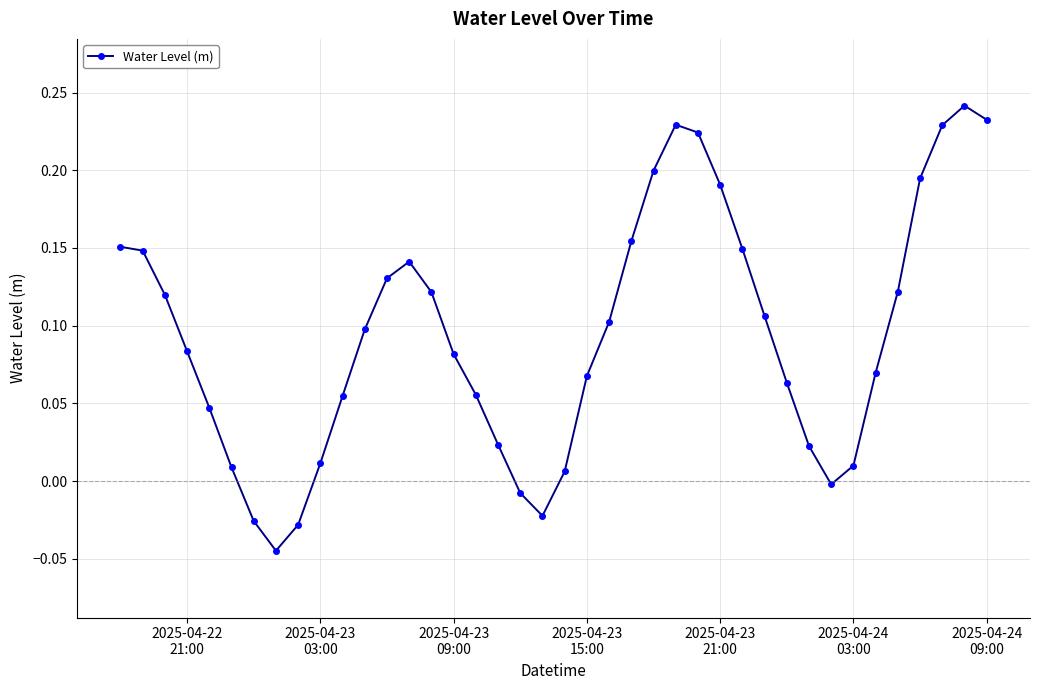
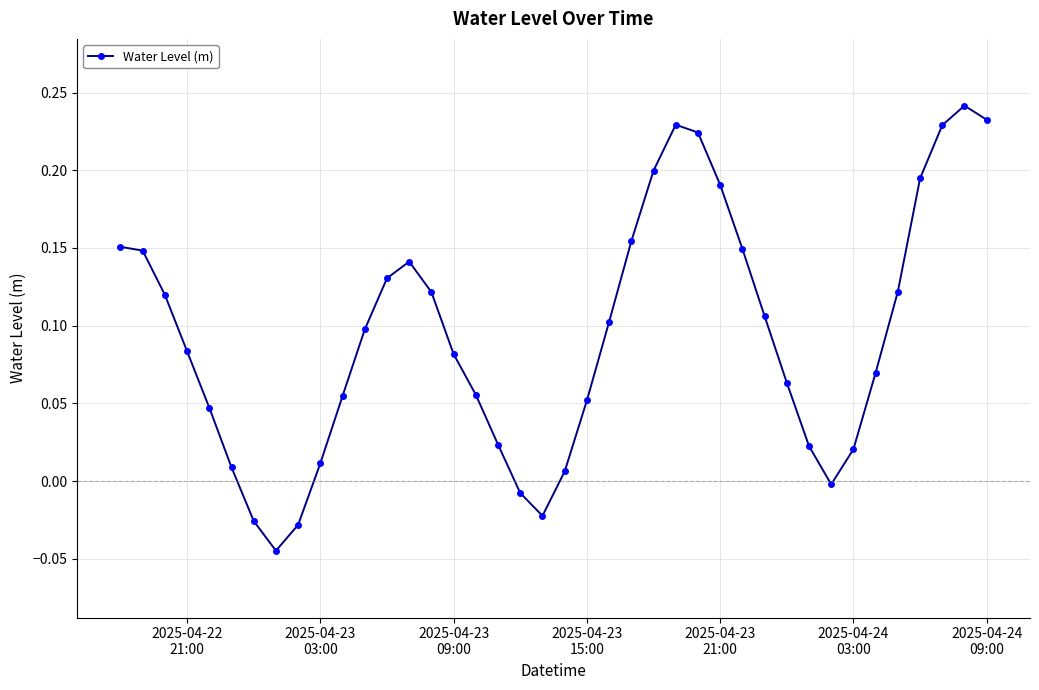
  {
    "2025-04-22 21:00": 0.083,
    "2025-04-23 03:00": 0.011,
    "2025-04-23 09:00": 0.082,
-   "2025-04-23 15:00": 0.068,
+   "2025-04-23 15:00": 0.052,
    "2025-04-23 21:00": 0.191,
-   "2025-04-24 03:00": 0.010,
+   "2025-04-24 03:00": 0.020,
    "2025-04-24 09:00": 0.232
  }
